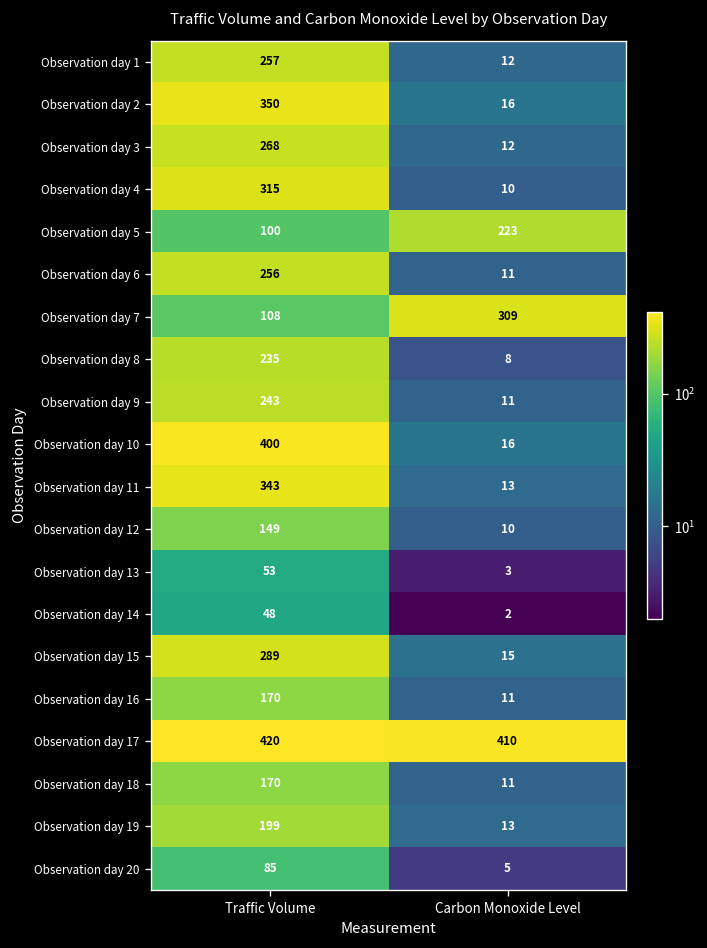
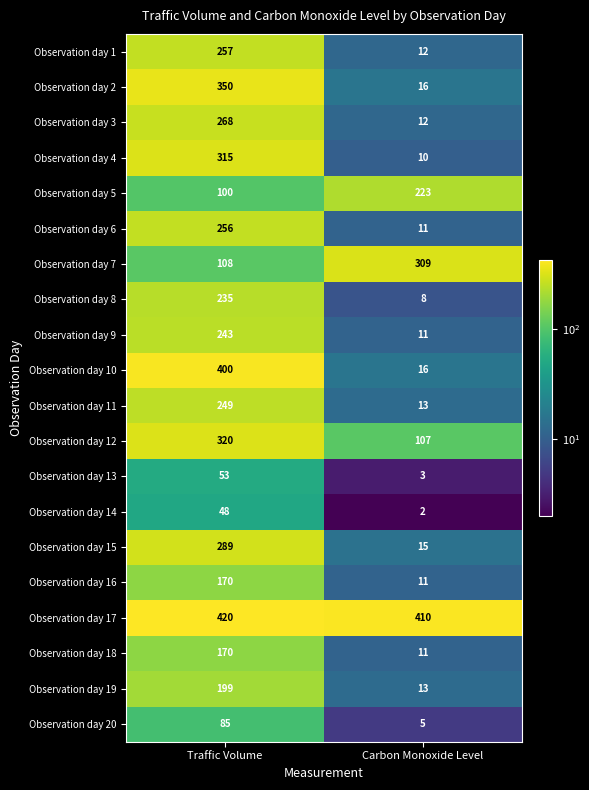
  {
    "Observation day 1": {
      "Traffic Volume": 257,
      "Carbon Monoxide Level": 12
    },
    "Observation day 2": {
      "Traffic Volume": 350,
      "Carbon Monoxide Level": 16
    },
    "Observation day 3": {
      "Traffic Volume": 268,
      "Carbon Monoxide Level": 12
    },
    "Observation day 4": {
      "Traffic Volume": 315,
      "Carbon Monoxide Level": 10
    },
    "Observation day 5": {
      "Traffic Volume": 100,
      "Carbon Monoxide Level": 223
    },
    "Observation day 6": {
      "Traffic Volume": 256,
      "Carbon Monoxide Level": 11
    },
    "Observation day 7": {
      "Traffic Volume": 108,
      "Carbon Monoxide Level": 309
    },
    "Observation day 8": {
      "Traffic Volume": 235,
      "Carbon Monoxide Level": 8
    },
    "Observation day 9": {
      "Traffic Volume": 243,
      "Carbon Monoxide Level": 11
    },
    "Observation day 10": {
      "Traffic Volume": 400,
      "Carbon Monoxide Level": 16
    },
    "Observation day 11": {
-     "Traffic Volume": 343,
+     "Traffic Volume": 249,
      "Carbon Monoxide Level": 13
    },
    "Observation day 12": {
-     "Traffic Volume": 149,
-     "Carbon Monoxide Level": 10
+     "Traffic Volume": 320,
+     "Carbon Monoxide Level": 107
    },
    "Observation day 13": {
      "Traffic Volume": 53,
      "Carbon Monoxide Level": 3
    },
    "Observation day 14": {
      "Traffic Volume": 48,
      "Carbon Monoxide Level": 2
    },
    "Observation day 15": {
      "Traffic Volume": 289,
      "Carbon Monoxide Level": 15
    },
    "Observation day 16": {
      "Traffic Volume": 170,
      "Carbon Monoxide Level": 11
    },
    "Observation day 17": {
      "Traffic Volume": 420,
      "Carbon Monoxide Level": 410
    },
    "Observation day 18": {
      "Traffic Volume": 170,
      "Carbon Monoxide Level": 11
    },
    "Observation day 19": {
      "Traffic Volume": 199,
      "Carbon Monoxide Level": 13
    },
    "Observation day 20": {
      "Traffic Volume": 85,
      "Carbon Monoxide Level": 5
    }
  }
